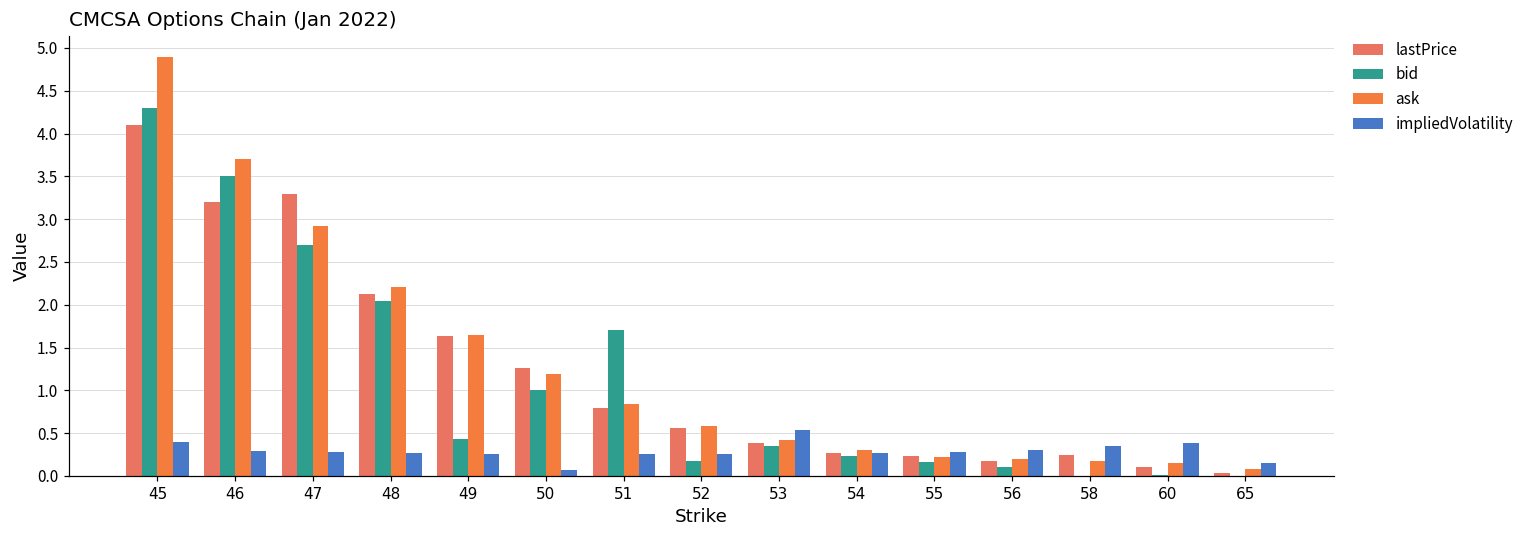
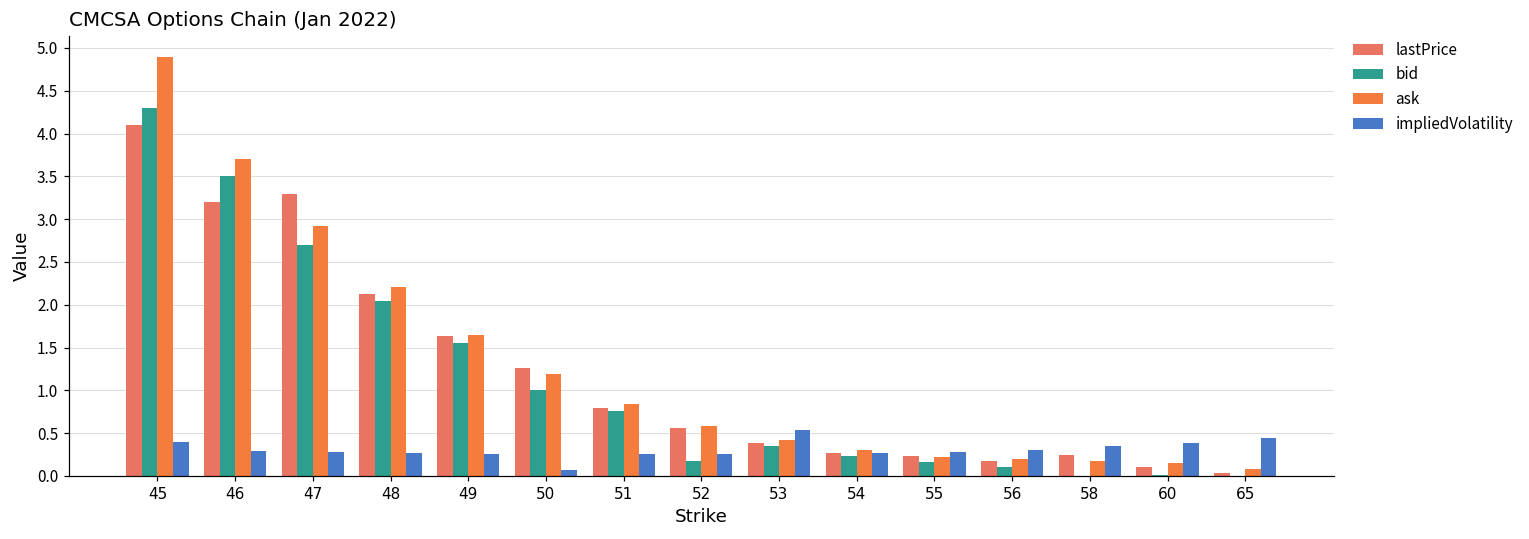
  {
    "bid": {
      "45": 4.3,
      "46": 3.5,
      "47": 2.7,
      "48": 2.0,
-     "49": 0.4,
+     "49": 1.6,
      "50": 1.0,
-     "51": 1.7,
+     "51": 0.8,
      "52": 0.2,
      "53": 0.4,
      "54": 0.2,
      "55": 0.2,
      "56": 0.1,
      "58": 0.0,
      "65": 0.0
    },
    "impliedVolatility": {
      "45": 0.4,
      "46": 0.3,
      "47": 0.3,
      "48": 0.3,
      "49": 0.3,
      "50": 0.1,
      "51": 0.3,
      "52": 0.3,
      "53": 0.5,
      "54": 0.3,
      "55": 0.3,
      "56": 0.3,
      "58": 0.4,
      "60": 0.4,
-     "65": 0.1
+     "65": 0.4
    }
  }
